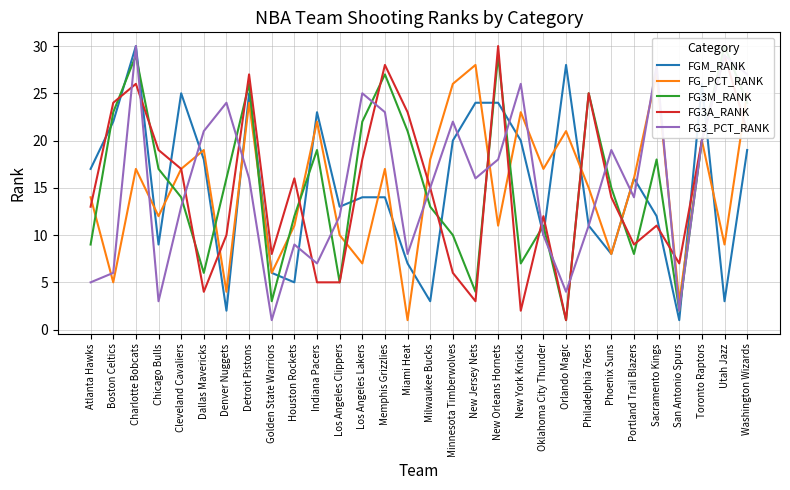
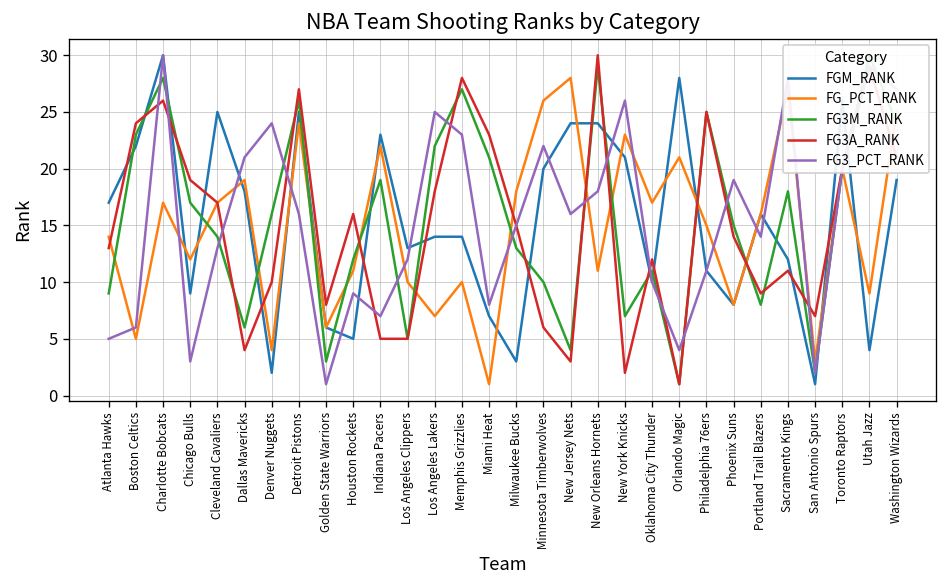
  {
    "FGM_RANK": {
      "Atlanta Hawks": 17,
      "Boston Celtics": 22,
      "Chicago Bulls": 9,
      "Cleveland Cavaliers": 25,
      "Dallas Mavericks": 18,
      "Denver Nuggets": 2,
      "Detroit Pistons": 25,
      "Houston Rockets": 5,
      "Indiana Pacers": 23,
      "Los Angeles Clippers": 13,
      "Los Angeles Lakers": 14,
      "Memphis Grizzlies": 14,
      "Miami Heat": 7,
      "Milwaukee Bucks": 3,
      "Minnesota Timberwolves": 20,
      "New Jersey Nets": 24,
      "New Orleans Hornets": 24,
-     "New York Knicks": 20,
+     "New York Knicks": 21,
      "Orlando Magic": 28,
      "Sacramento Kings": 12,
      "San Antonio Spurs": 1,
-     "Utah Jazz": 3,
+     "Utah Jazz": 4,
      "Washington Wizards": 19
    },
    "FG_PCT_RANK": {
      "Atlanta Hawks": 14,
      "Boston Celtics": 5,
      "Charlotte Bobcats": 17,
      "Chicago Bulls": 12,
      "Dallas Mavericks": 19,
      "Denver Nuggets": 4,
      "Detroit Pistons": 24,
      "Houston Rockets": 11,
      "Indiana Pacers": 22,
      "Los Angeles Clippers": 10,
      "Los Angeles Lakers": 7,
-     "Memphis Grizzlies": 17,
+     "Memphis Grizzlies": 10,
      "Miami Heat": 1,
      "Milwaukee Bucks": 18,
      "Minnesota Timberwolves": 26,
      "New Jersey Nets": 28,
      "New Orleans Hornets": 11,
      "New York Knicks": 23,
      "Oklahoma City Thunder": 17,
      "Orlando Magic": 21,
      "Philadelphia 76ers": 15,
      "San Antonio Spurs": 3,
      "Utah Jazz": 9
    },
    "FG3M_RANK": {
      "Atlanta Hawks": 9,
      "Boston Celtics": 23,
-     "Charlotte Bobcats": 29,
+     "Charlotte Bobcats": 28,
      "Chicago Bulls": 17,
      "Cleveland Cavaliers": 14,
      "Dallas Mavericks": 6,
      "Denver Nuggets": 16,
      "Detroit Pistons": 26,
      "Golden State Warriors": 3,
      "Houston Rockets": 12,
      "Indiana Pacers": 19,
      "Los Angeles Lakers": 22,
      "Memphis Grizzlies": 27,
      "Miami Heat": 21,
      "Milwaukee Bucks": 13,
      "Minnesota Timberwolves": 10,
      "New Jersey Nets": 4,
      "New Orleans Hornets": 29,
      "New York Knicks": 7,
      "Oklahoma City Thunder": 11,
      "Phoenix Suns": 15,
      "Portland Trail Blazers": 8,
      "Sacramento Kings": 18
    },
    "FG3A_RANK": {
      "Atlanta Hawks": 13,
      "Boston Celtics": 24,
      "Charlotte Bobcats": 26,
      "Chicago Bulls": 19,
      "Dallas Mavericks": 4,
      "Denver Nuggets": 10,
      "Detroit Pistons": 27,
      "Golden State Warriors": 8,
      "Houston Rockets": 16,
      "Indiana Pacers": 5,
      "Los Angeles Lakers": 18,
      "Memphis Grizzlies": 28,
      "Miami Heat": 23,
      "Minnesota Timberwolves": 6,
      "New Jersey Nets": 3,
      "New Orleans Hornets": 30,
      "New York Knicks": 2,
      "Oklahoma City Thunder": 12,
      "Phoenix Suns": 14,
      "Portland Trail Blazers": 9,
      "Sacramento Kings": 11,
      "San Antonio Spurs": 7
    },
    "FG3_PCT_RANK": {
      "Atlanta Hawks": 5,
      "Boston Celtics": 6,
      "Chicago Bulls": 3,
      "Cleveland Cavaliers": 13,
      "Dallas Mavericks": 21,
      "Denver Nuggets": 24,
      "Detroit Pistons": 16,
      "Golden State Warriors": 1,
      "Houston Rockets": 9,
      "Indiana Pacers": 7,
      "Los Angeles Clippers": 12,
      "Los Angeles Lakers": 25,
      "Memphis Grizzlies": 23,
      "Miami Heat": 8,
      "Minnesota Timberwolves": 22,
      "New Jersey Nets": 16,
      "New Orleans Hornets": 18,
      "New York Knicks": 26,
      "Orlando Magic": 4,
      "Phoenix Suns": 19,
      "Portland Trail Blazers": 14
    }
  }
